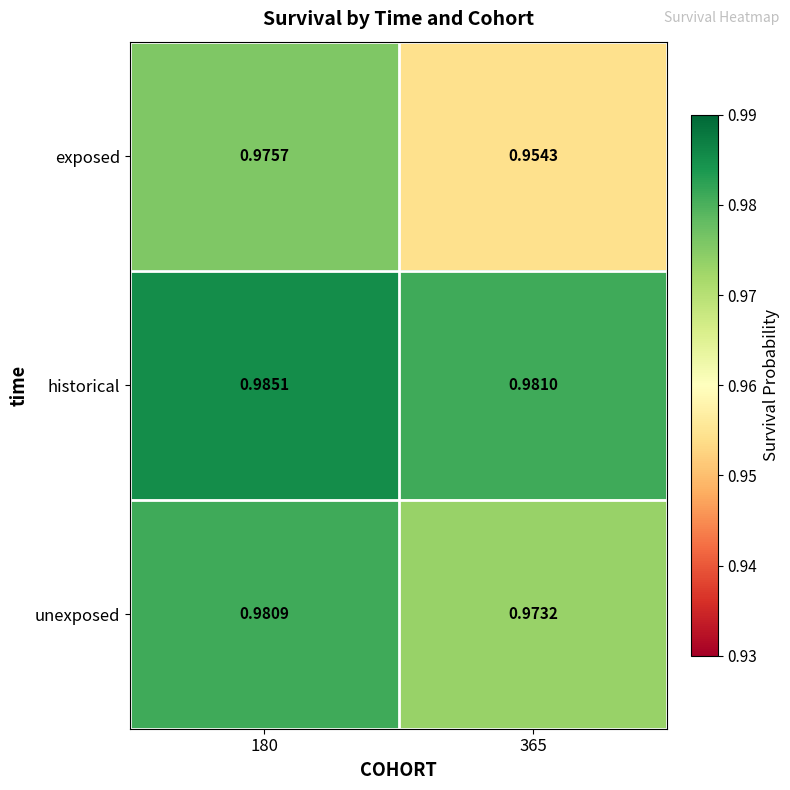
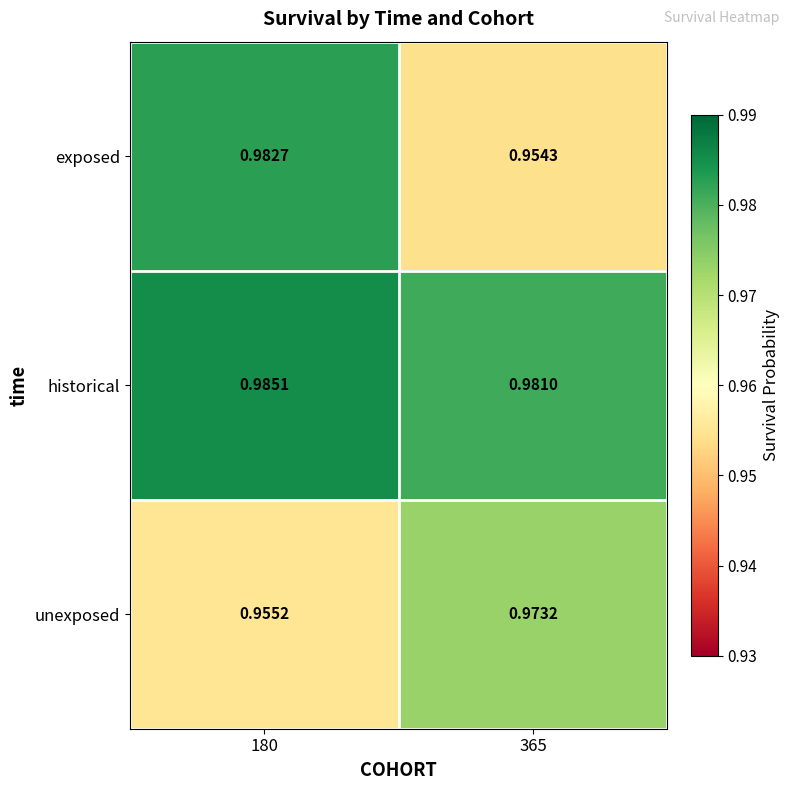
  {
    "exposed": {
-     "180": 0.9757,
+     "180": 0.9827,
      "365": 0.9543
    },
    "historical": {
      "180": 0.9851,
      "365": 0.9810
    },
    "unexposed": {
-     "180": 0.9809,
+     "180": 0.9552,
      "365": 0.9732
    }
  }
